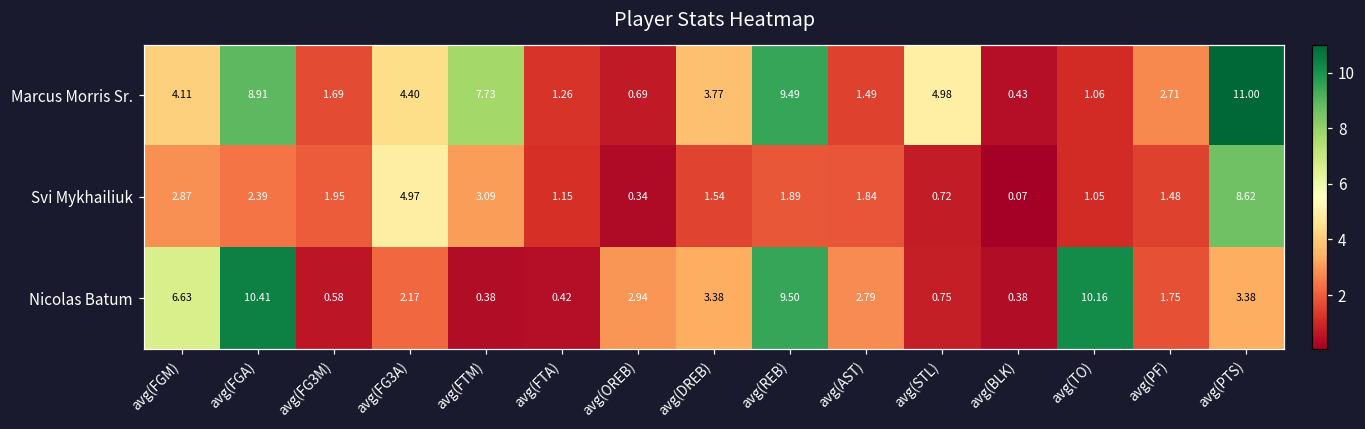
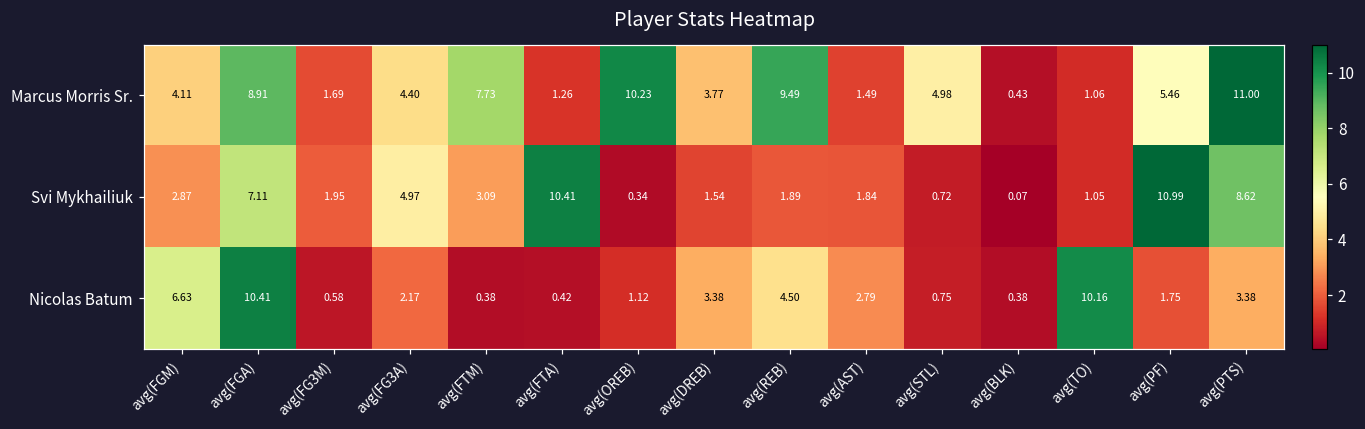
  {
    "Marcus Morris Sr.": {
      "avg(FGM)": 4.11,
      "avg(FGA)": 8.91,
      "avg(FG3M)": 1.69,
      "avg(FG3A)": 4.40,
      "avg(FTM)": 7.73,
      "avg(FTA)": 1.26,
-     "avg(OREB)": 0.69,
+     "avg(OREB)": 10.23,
      "avg(DREB)": 3.77,
      "avg(REB)": 9.49,
      "avg(AST)": 1.49,
      "avg(STL)": 4.98,
      "avg(BLK)": 0.43,
      "avg(TO)": 1.06,
-     "avg(PF)": 2.71,
+     "avg(PF)": 5.46,
      "avg(PTS)": 11.00
    },
    "Svi Mykhailiuk": {
      "avg(FGM)": 2.87,
-     "avg(FGA)": 2.39,
+     "avg(FGA)": 7.11,
      "avg(FG3M)": 1.95,
      "avg(FG3A)": 4.97,
      "avg(FTM)": 3.09,
-     "avg(FTA)": 1.15,
+     "avg(FTA)": 10.41,
      "avg(OREB)": 0.34,
      "avg(DREB)": 1.54,
      "avg(REB)": 1.89,
      "avg(AST)": 1.84,
      "avg(STL)": 0.72,
      "avg(BLK)": 0.07,
      "avg(TO)": 1.05,
-     "avg(PF)": 1.48,
+     "avg(PF)": 10.99,
      "avg(PTS)": 8.62
    },
    "Nicolas Batum": {
      "avg(FGM)": 6.63,
      "avg(FGA)": 10.41,
      "avg(FG3M)": 0.58,
      "avg(FG3A)": 2.17,
      "avg(FTM)": 0.38,
      "avg(FTA)": 0.42,
-     "avg(OREB)": 2.94,
+     "avg(OREB)": 1.12,
      "avg(DREB)": 3.38,
-     "avg(REB)": 9.50,
+     "avg(REB)": 4.50,
      "avg(AST)": 2.79,
      "avg(STL)": 0.75,
      "avg(BLK)": 0.38,
      "avg(TO)": 10.16,
      "avg(PF)": 1.75,
      "avg(PTS)": 3.38
    }
  }
